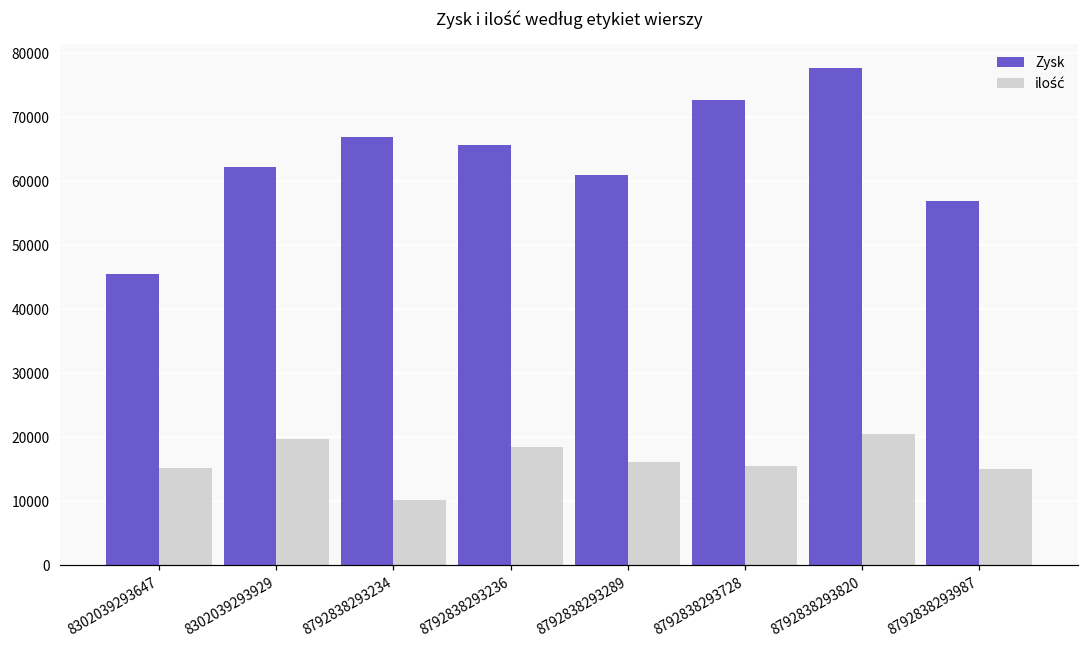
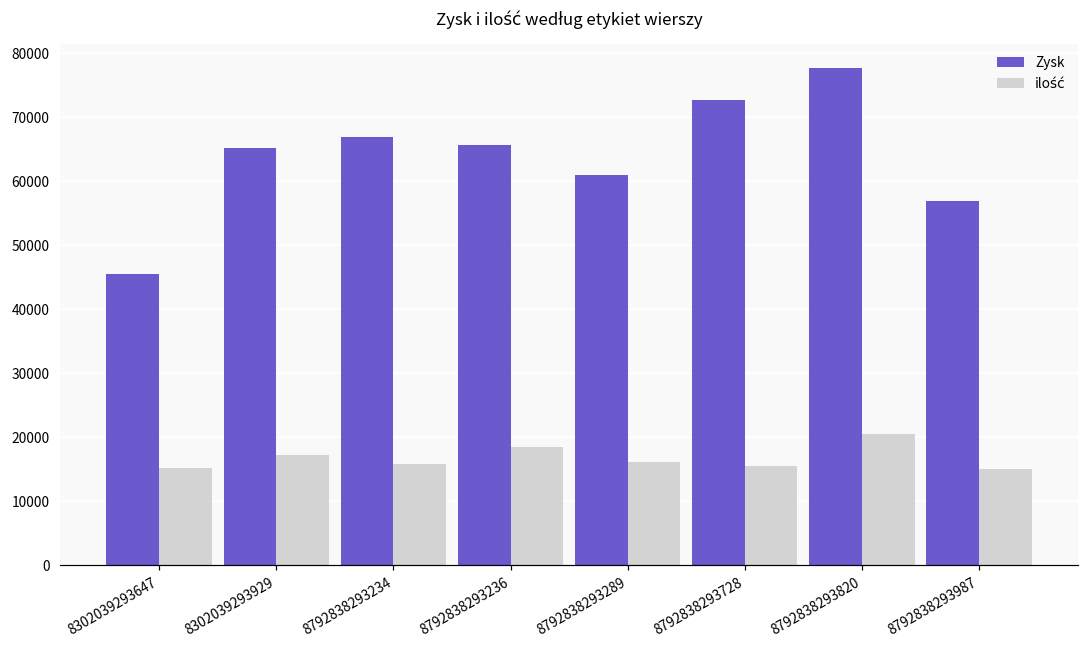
  {
    "Zysk": {
      "8302039293647": 45000,
-     "8302039293929": 62000,
+     "8302039293929": 65000,
      "8792838293234": 67000,
      "8792838293236": 66000,
      "8792838293289": 61000,
      "8792838293728": 73000,
      "8792838293820": 78000,
      "8792838293987": 57000
    },
    "ilość": {
      "8302039293647": 15000,
-     "8302039293929": 20000,
-     "8792838293234": 10000,
+     "8302039293929": 17000,
+     "8792838293234": 16000,
      "8792838293236": 18000,
      "8792838293289": 16000,
      "8792838293728": 16000,
      "8792838293820": 20000,
      "8792838293987": 15000
    }
  }
